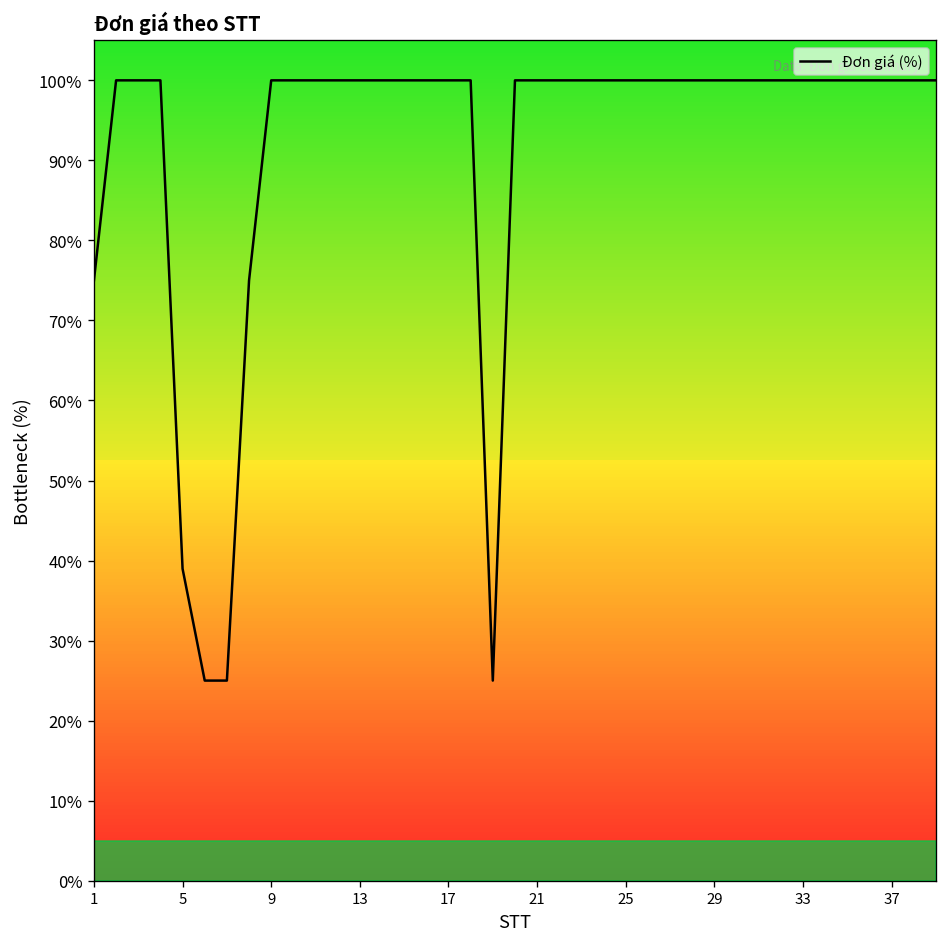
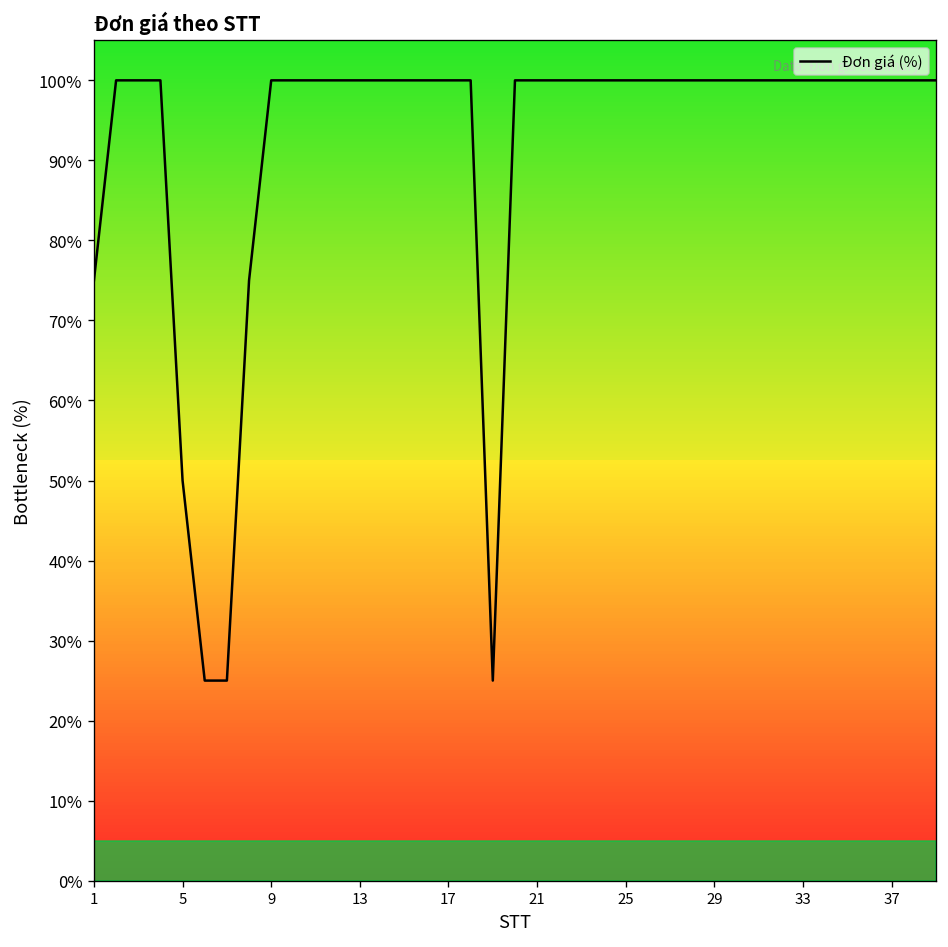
  {
    "1": "75%",
-   "5": "39%",
+   "5": "50%",
    "9": "100%",
    "13": "100%",
    "17": "100%",
    "21": "100%",
    "25": "100%",
    "29": "100%",
    "33": "100%",
    "37": "100%"
  }
